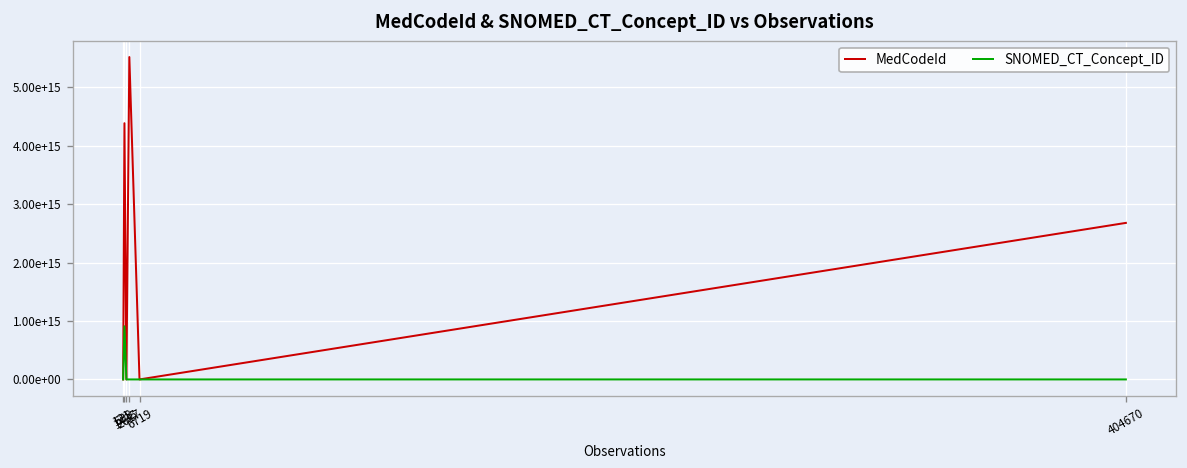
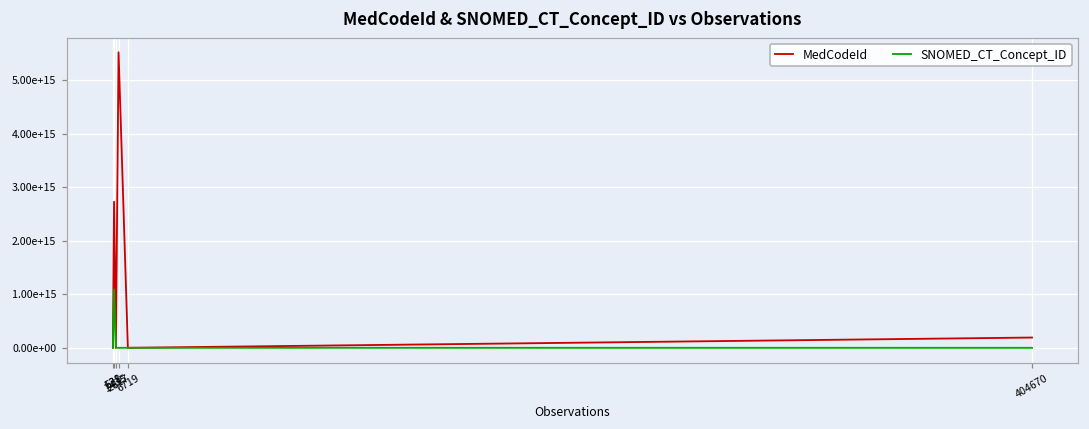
  {
    "MedCodeId": {
-     "638": 4400000000000000,
+     "638": 2700000000000000,
      "2617": 5500000000000000,
-     "404670": 2700000000000000
+     "404670": 200000000000000
    },
    "SNOMED_CT_Concept_ID": {
-     "638": 900000000000000,
+     "638": 1100000000000000,
      "404670": 0
    }
  }
